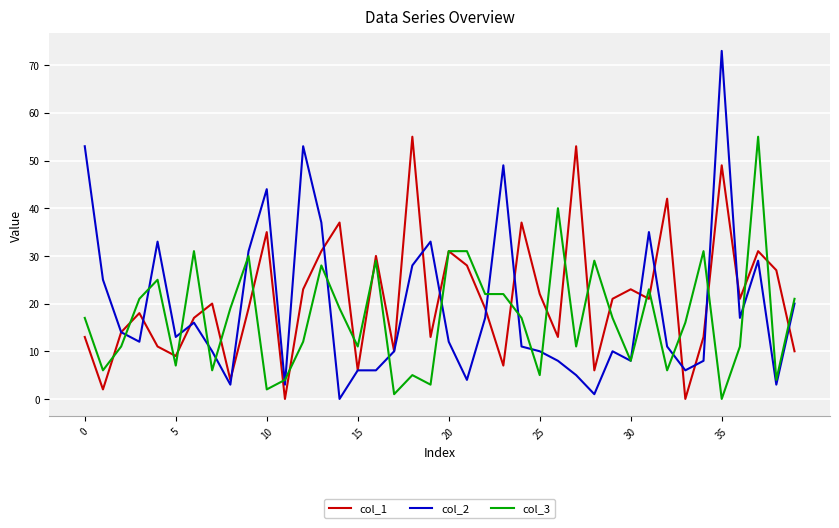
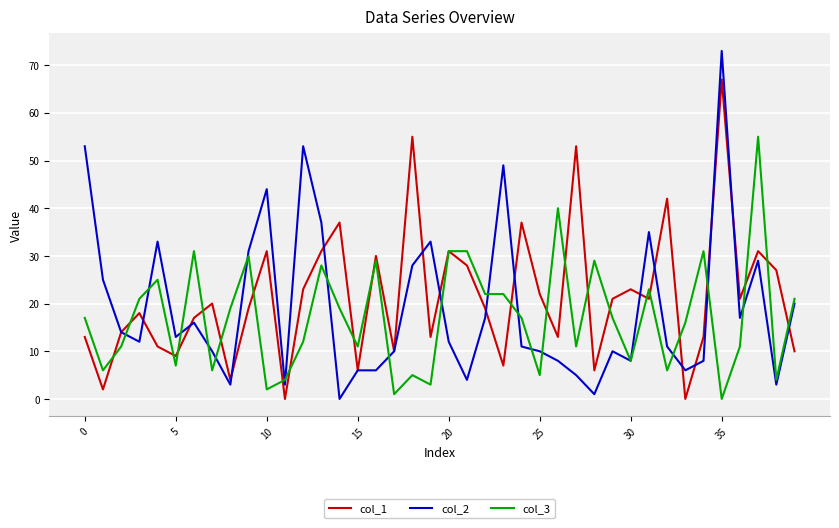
  {
    "col_1": {
      "0": 13,
      "5": 9,
-     "10": 35,
+     "10": 31,
      "25": 22,
      "30": 23,
-     "35": 49
+     "35": 67
    },
    "col_2": {
      "0": 53,
      "5": 13,
      "10": 44,
      "20": 12,
      "25": 10,
      "35": 73
    },
    "col_3": {
      "0": 17,
      "5": 7,
      "10": 2,
      "15": 11,
      "25": 5,
      "35": 0
    }
  }
